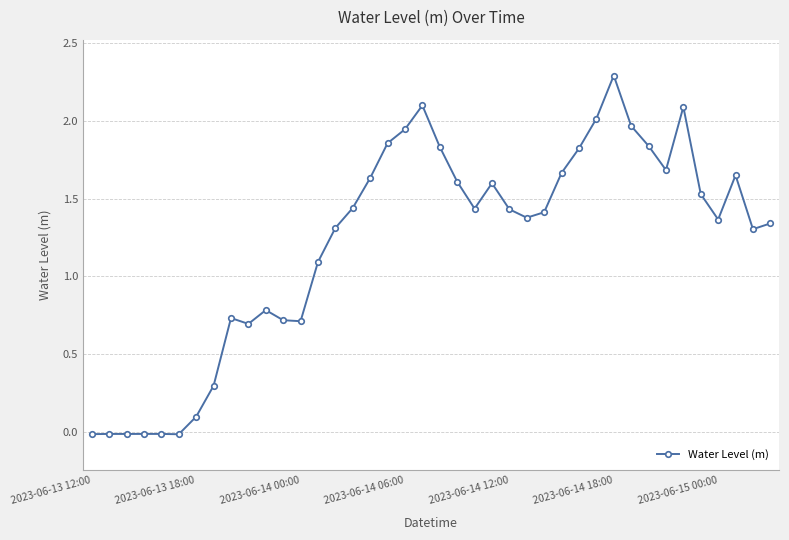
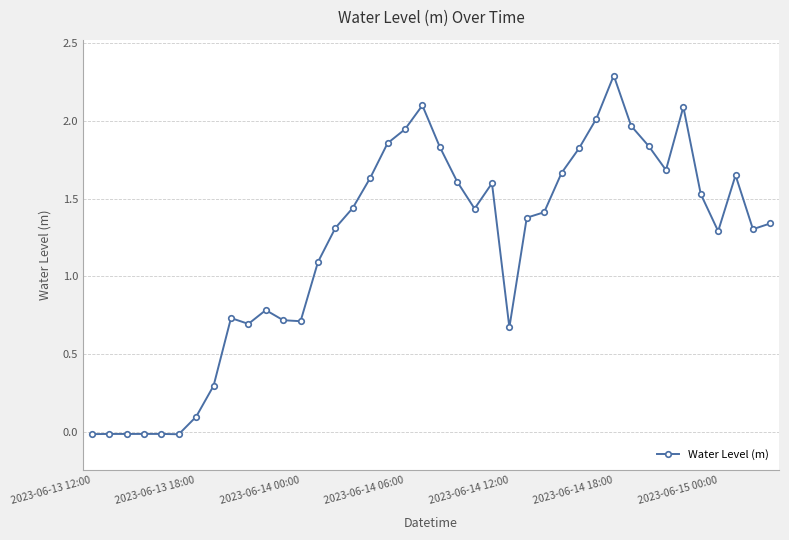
  {
    "2023-06-13 12:00": -0.01,
    "2023-06-13 18:00": 0.10,
    "2023-06-14 00:00": 0.71,
    "2023-06-14 06:00": 1.95,
-   "2023-06-14 12:00": 1.43,
+   "2023-06-14 12:00": 0.67,
    "2023-06-14 18:00": 2.29,
-   "2023-06-15 00:00": 1.37
+   "2023-06-15 00:00": 1.29
  }
